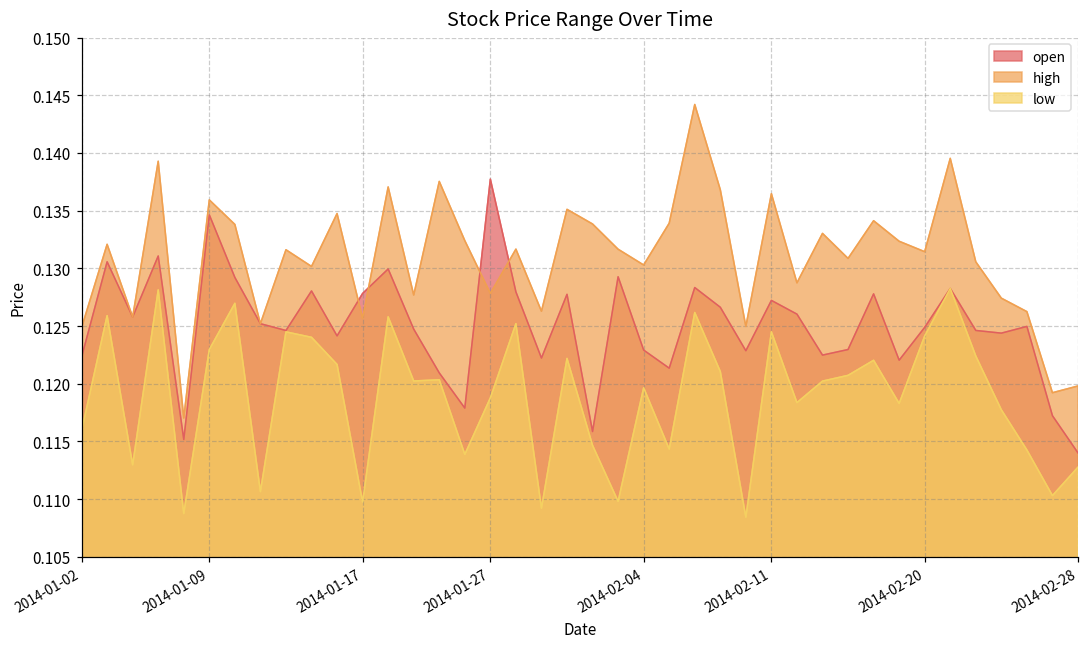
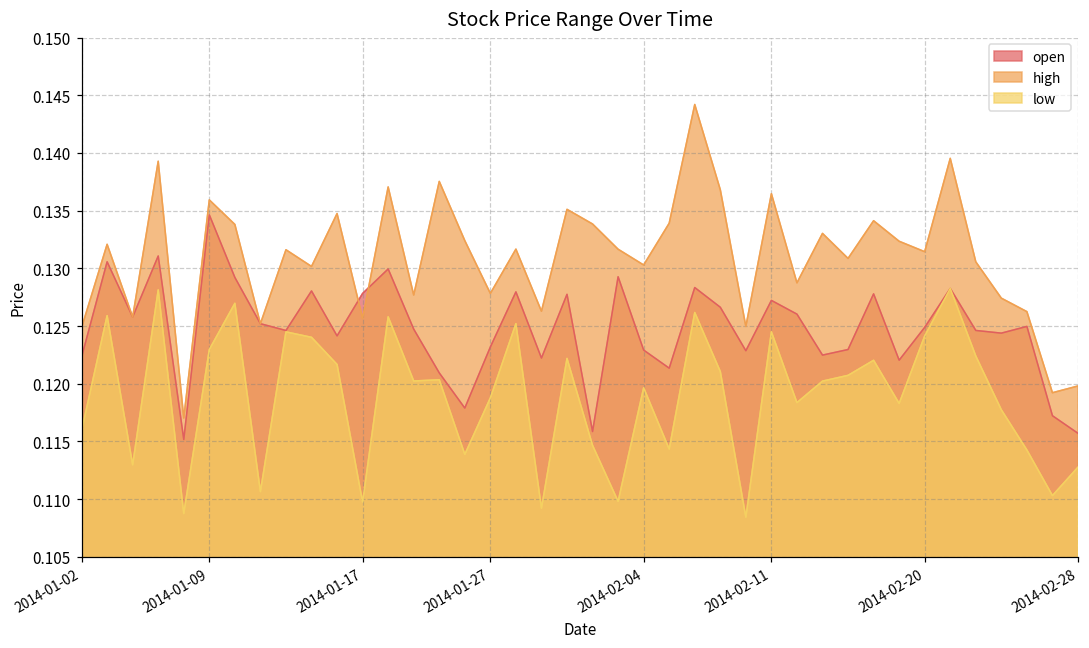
  {
    "open": {
      "2014-01-02": 0.1223,
      "2014-01-09": 0.1346,
      "2014-01-17": 0.1278,
-     "2014-01-27": 0.1377,
+     "2014-01-27": 0.1232,
      "2014-02-04": 0.1229,
      "2014-02-11": 0.1272,
      "2014-02-20": 0.1249,
-     "2014-02-28": 0.1140
+     "2014-02-28": 0.1157
    }
  }
